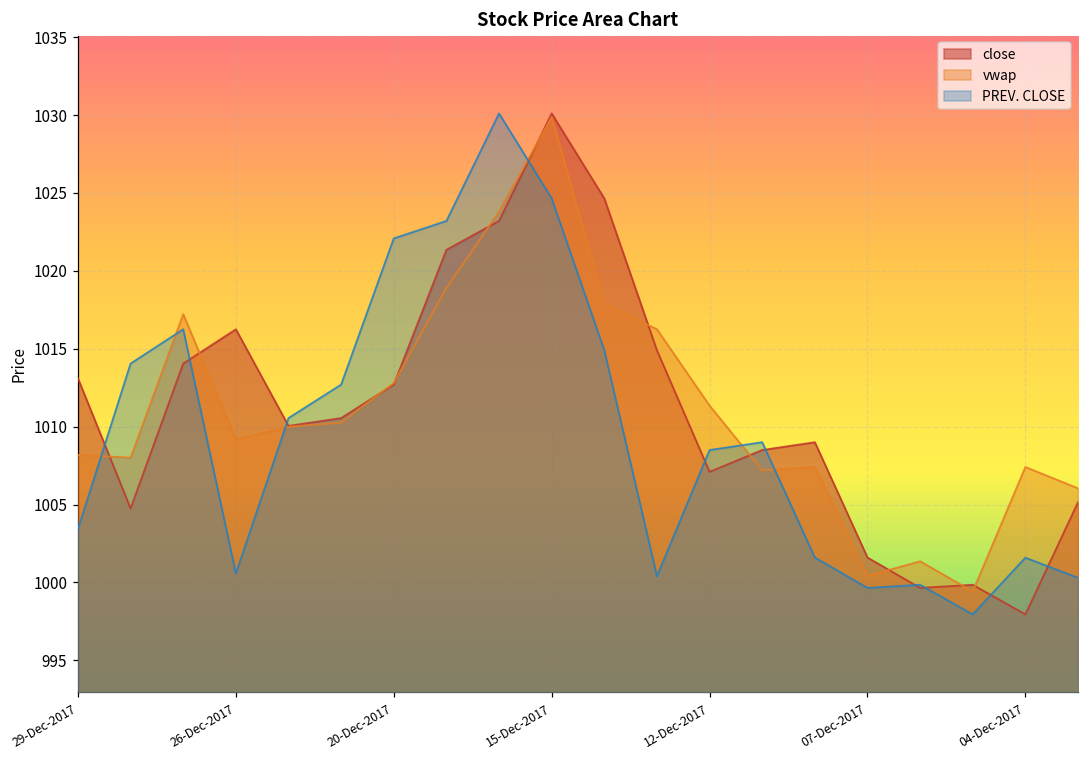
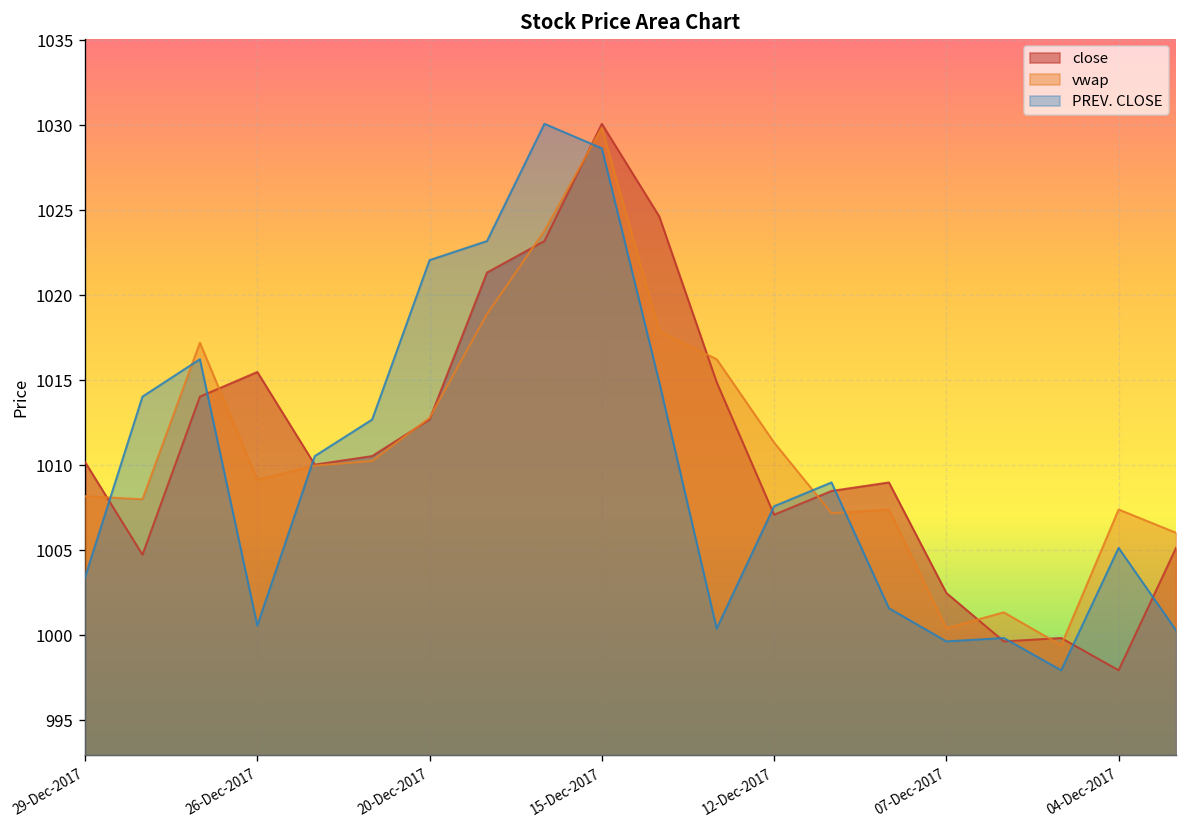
  {
    "close": {
-     "29-Dec-2017": 1013.1,
-     "26-Dec-2017": 1016.3,
+     "29-Dec-2017": 1010.2,
+     "26-Dec-2017": 1015.5,
      "15-Dec-2017": 1030.1,
      "12-Dec-2017": 1007.1,
-     "07-Dec-2017": 1001.6,
+     "07-Dec-2017": 1002.5,
      "04-Dec-2017": 998.0
    },
    "vwap": {
      "29-Dec-2017": 1008.2,
      "26-Dec-2017": 1009.2,
      "15-Dec-2017": 1029.9,
      "12-Dec-2017": 1011.4,
      "07-Dec-2017": 1000.4,
      "04-Dec-2017": 1007.4
    },
    "PREV. CLOSE": {
      "29-Dec-2017": 1003.4,
      "26-Dec-2017": 1000.6,
      "20-Dec-2017": 1022.1,
-     "15-Dec-2017": 1024.7,
-     "12-Dec-2017": 1008.5,
+     "15-Dec-2017": 1028.7,
+     "12-Dec-2017": 1007.6,
      "07-Dec-2017": 999.7,
-     "04-Dec-2017": 1001.6
+     "04-Dec-2017": 1005.2
    }
  }
